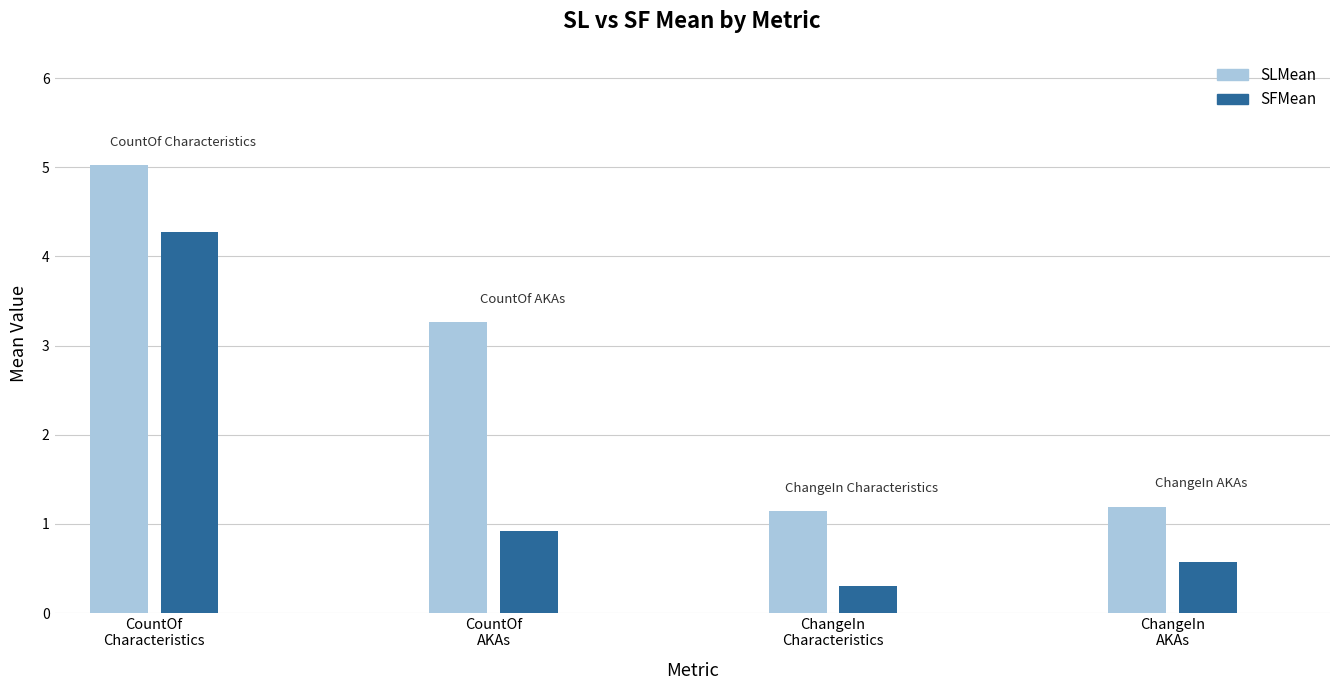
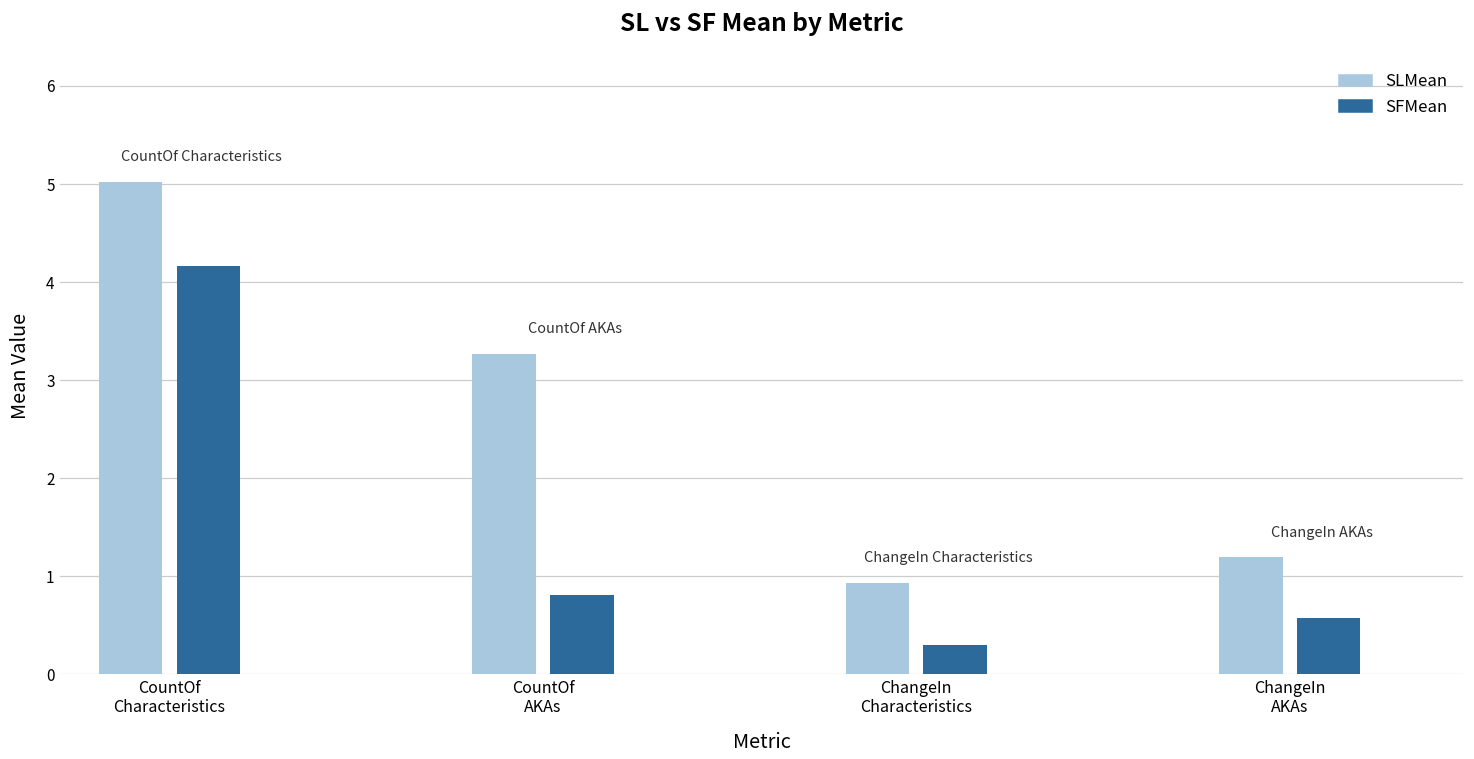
  {
    "SLMean": {
      "CountOf Characteristics": 5.0,
      "CountOf AKAs": 3.3,
-     "ChangeIn Characteristics": 1.1,
+     "ChangeIn Characteristics": 0.9,
      "ChangeIn AKAs": 1.2
    },
    "SFMean": {
-     "CountOf Characteristics": 4.3,
-     "CountOf AKAs": 0.9,
+     "CountOf Characteristics": 4.2,
+     "CountOf AKAs": 0.8,
      "ChangeIn Characteristics": 0.3,
      "ChangeIn AKAs": 0.6
    }
  }
